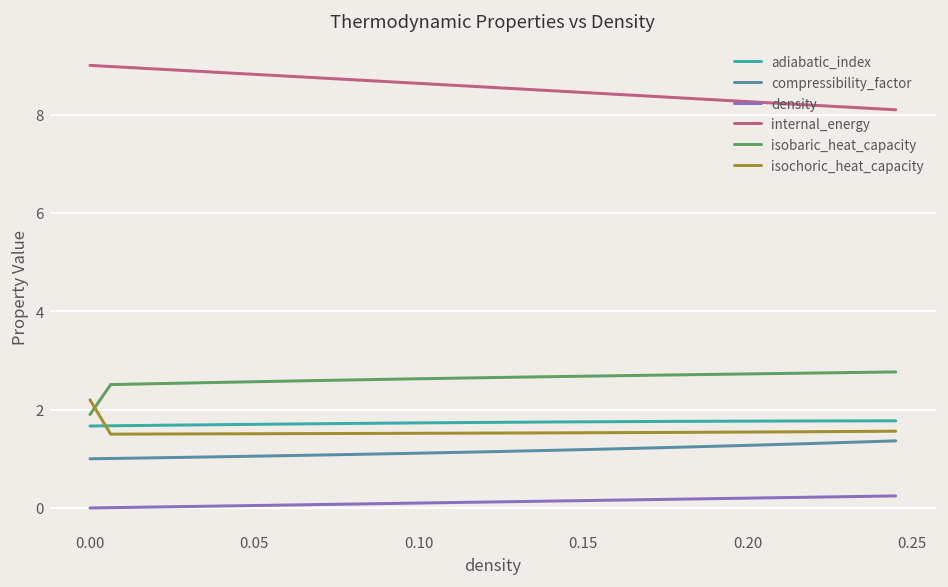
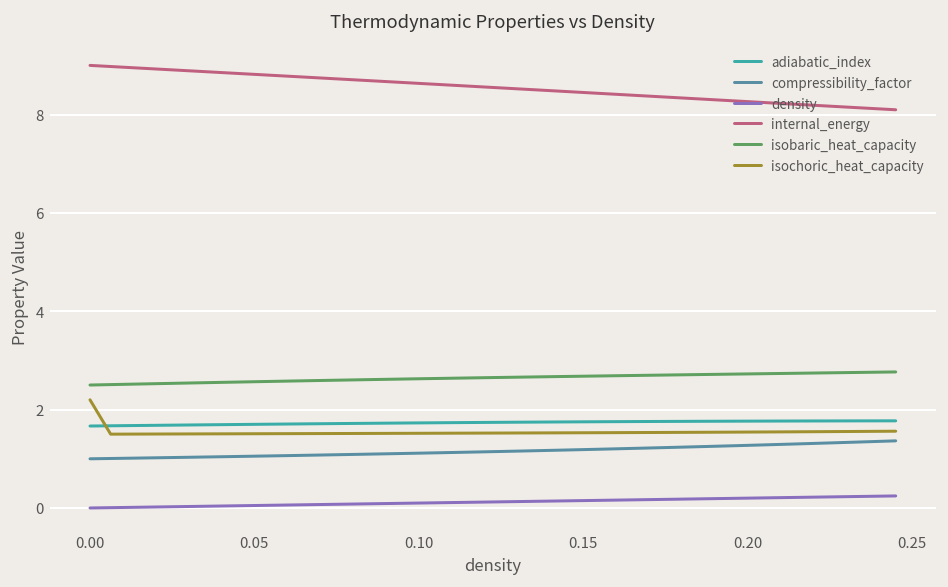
  {
    "density": {
      "0.00": 0.0
    },
    "internal_energy": {
      "0.00": 9.0
    },
    "isobaric_heat_capacity": {
-     "0.00": 1.9
+     "0.00": 2.5
    },
    "isochoric_heat_capacity": {
      "0.00": 2.2
    }
  }
